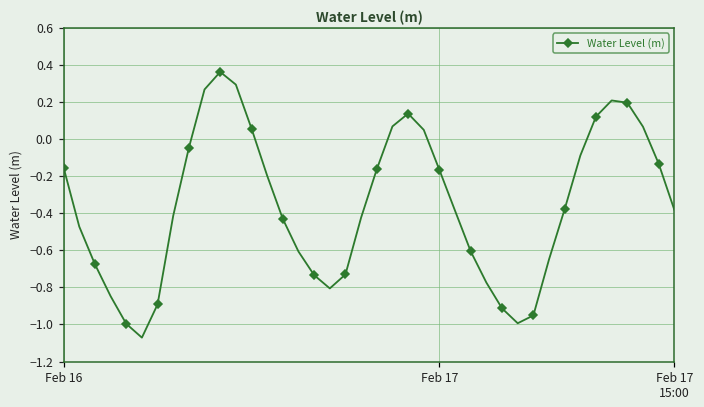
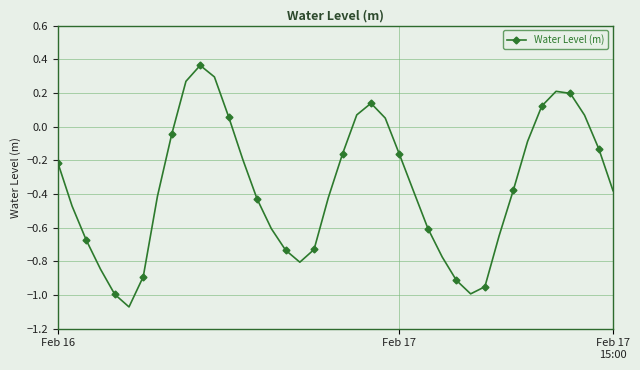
  {
-   "Feb 16": -0.15,
+   "Feb 16": -0.21,
    "Feb 17": -0.17,
    "Feb 17 15:00": -0.38
  }
